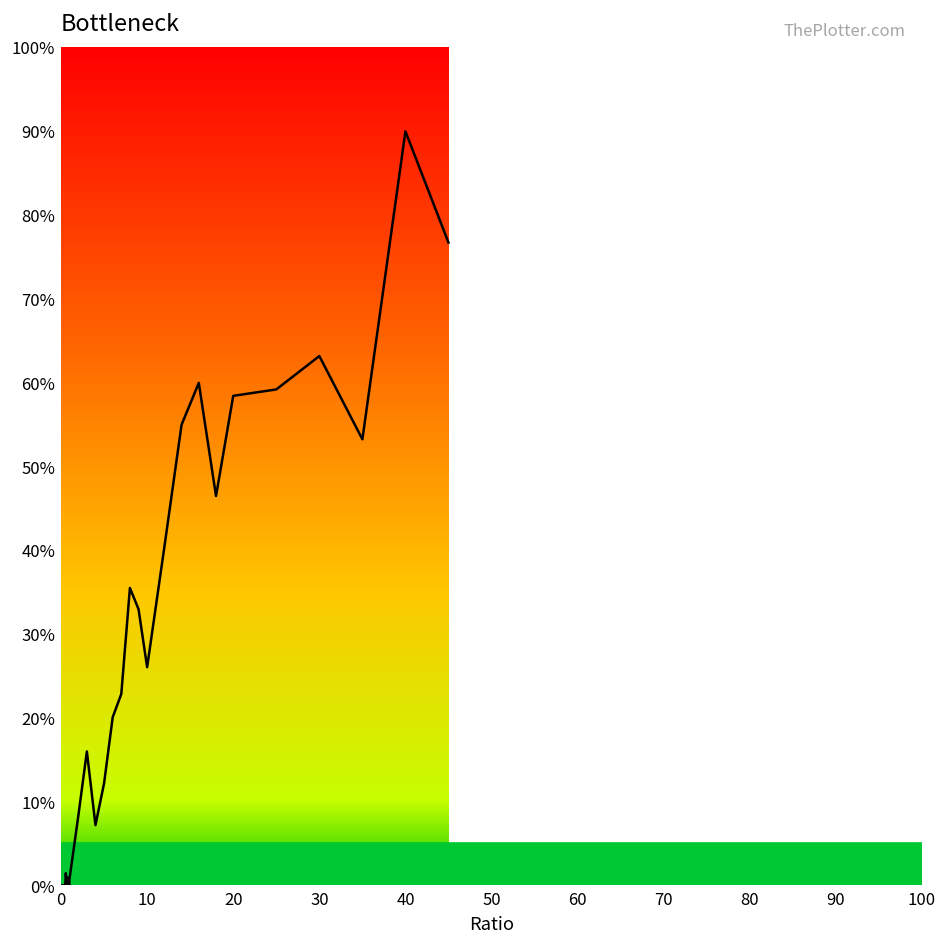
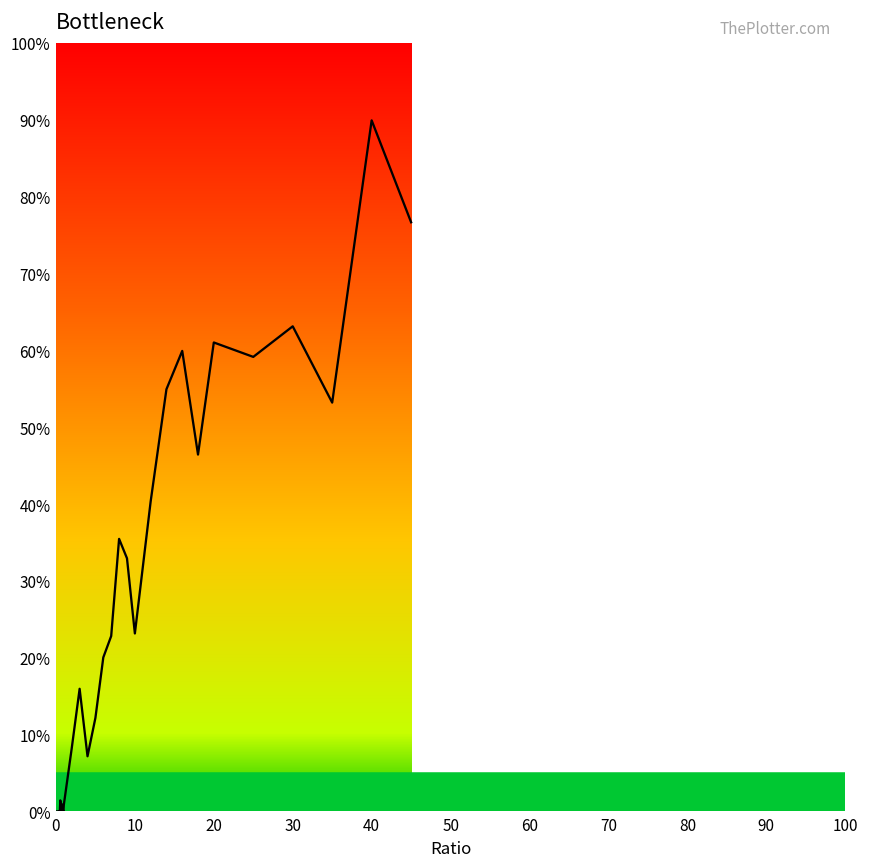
  {
-   "10": "26%",
-   "20": "58%",
+   "10": "23%",
+   "20": "61%",
    "30": "63%",
    "40": "90%"
  }
